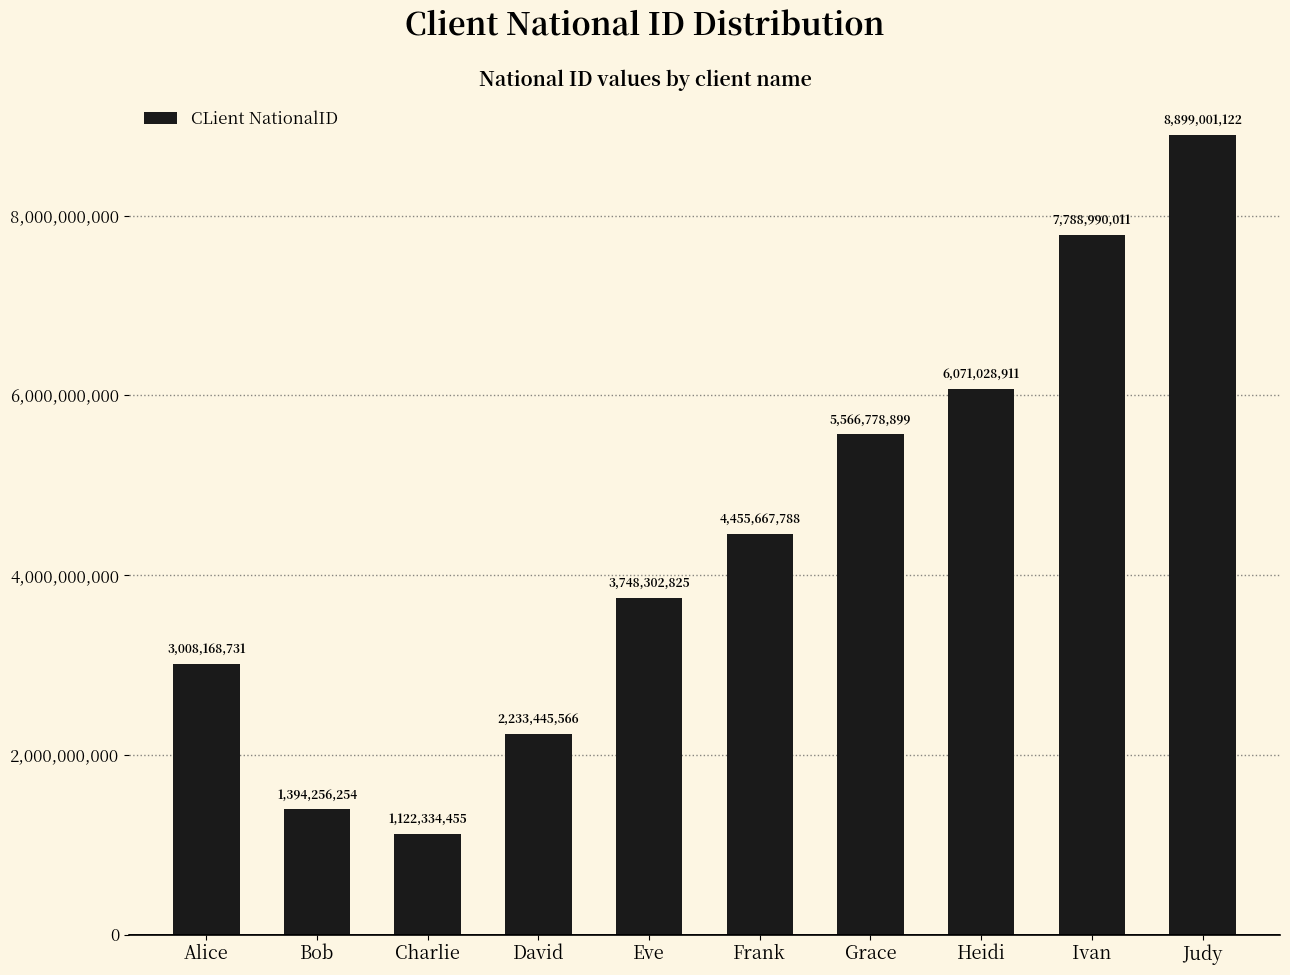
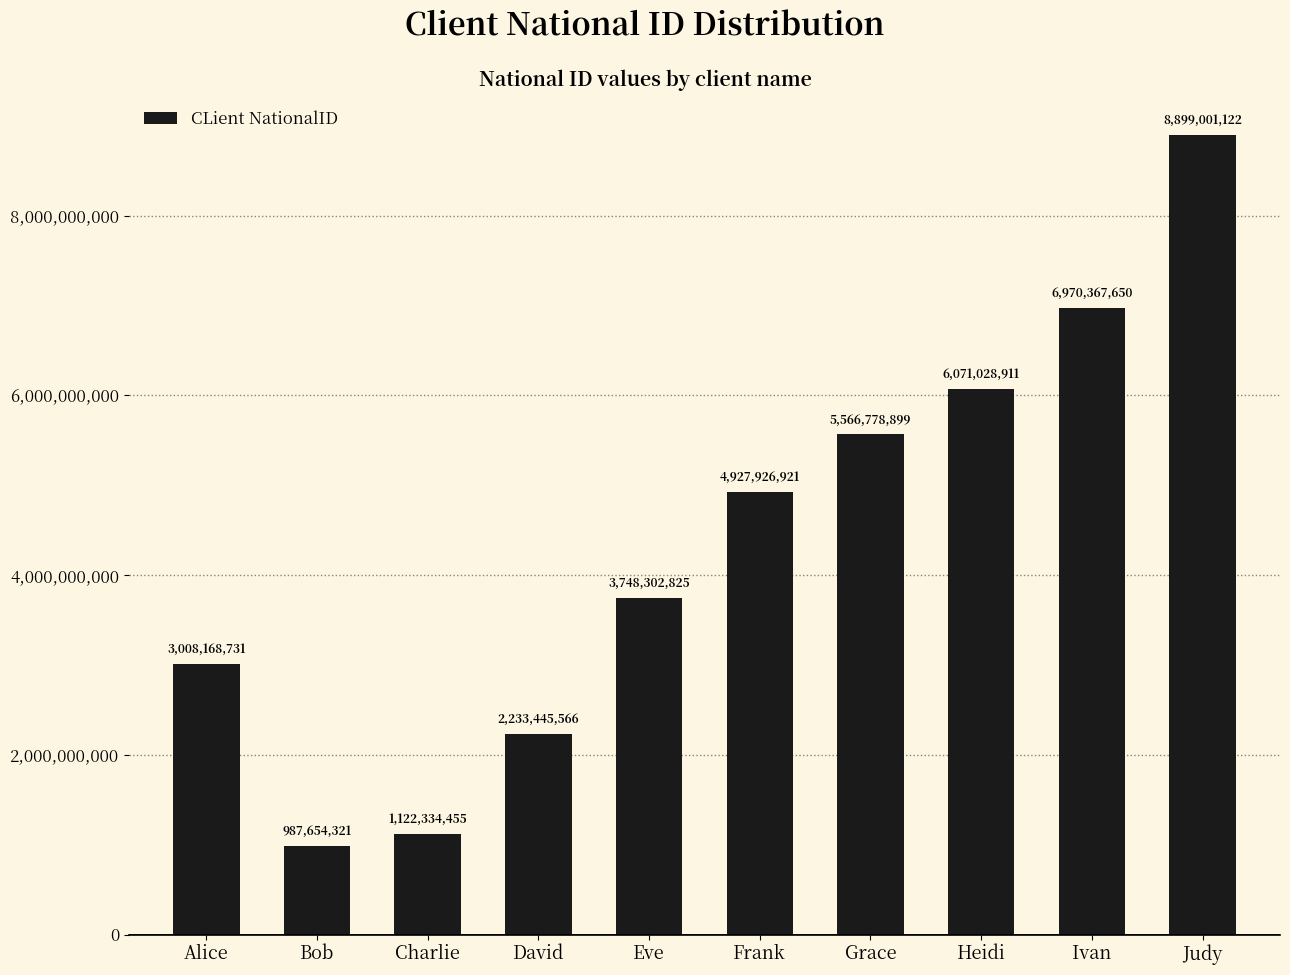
  {
    "Alice": "3,008,168,731",
-   "Bob": "1,394,256,254",
+   "Bob": "987,654,321",
    "Charlie": "1,122,334,455",
    "David": "2,233,445,566",
    "Eve": "3,748,302,825",
-   "Frank": "4,455,667,788",
+   "Frank": "4,927,926,921",
    "Grace": "5,566,778,899",
    "Heidi": "6,071,028,911",
-   "Ivan": "7,788,990,011",
+   "Ivan": "6,970,367,650",
    "Judy": "8,899,001,122"
  }
